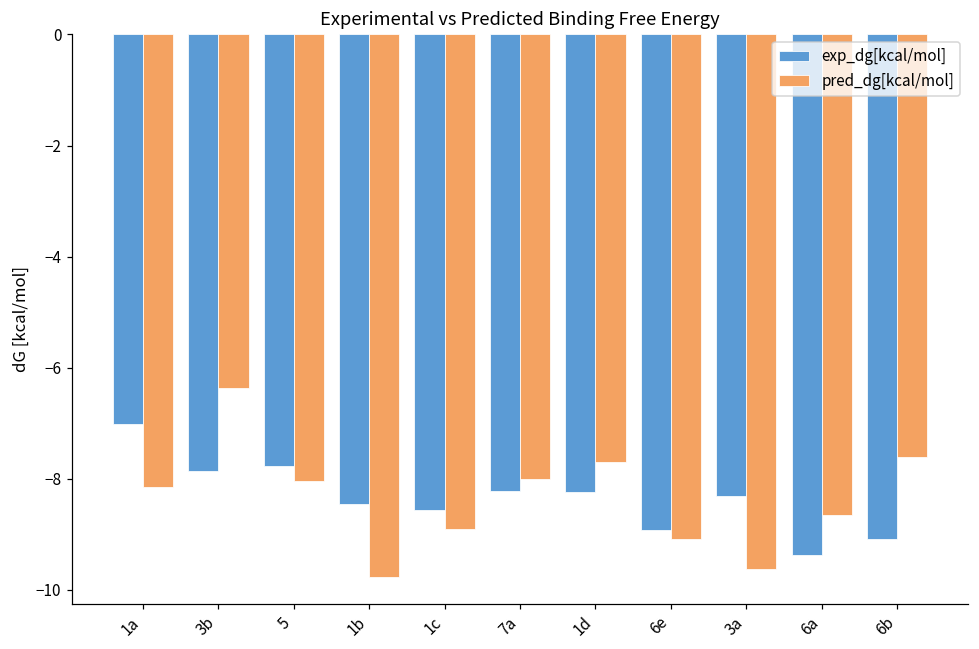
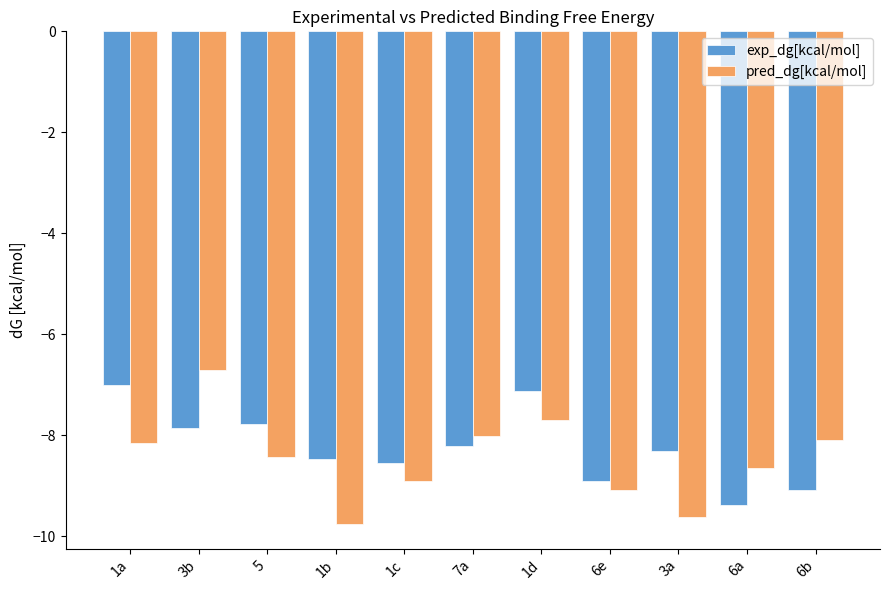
  {
    "exp_dg[kcal/mol]": {
      "1a": -7.0,
      "3b": -7.9,
      "5": -7.8,
      "1b": -8.5,
      "1c": -8.6,
      "7a": -8.2,
-     "1d": -8.2,
+     "1d": -7.1,
      "6e": -8.9,
      "3a": -8.3,
      "6a": -9.4,
      "6b": -9.1
    },
    "pred_dg[kcal/mol]": {
      "1a": -8.2,
-     "3b": -6.4,
-     "5": -8.0,
+     "3b": -6.7,
+     "5": -8.4,
      "1b": -9.8,
      "1c": -8.9,
      "7a": -8.0,
      "1d": -7.7,
      "6e": -9.1,
      "3a": -9.6,
      "6a": -8.7,
-     "6b": -7.6
+     "6b": -8.1
    }
  }
